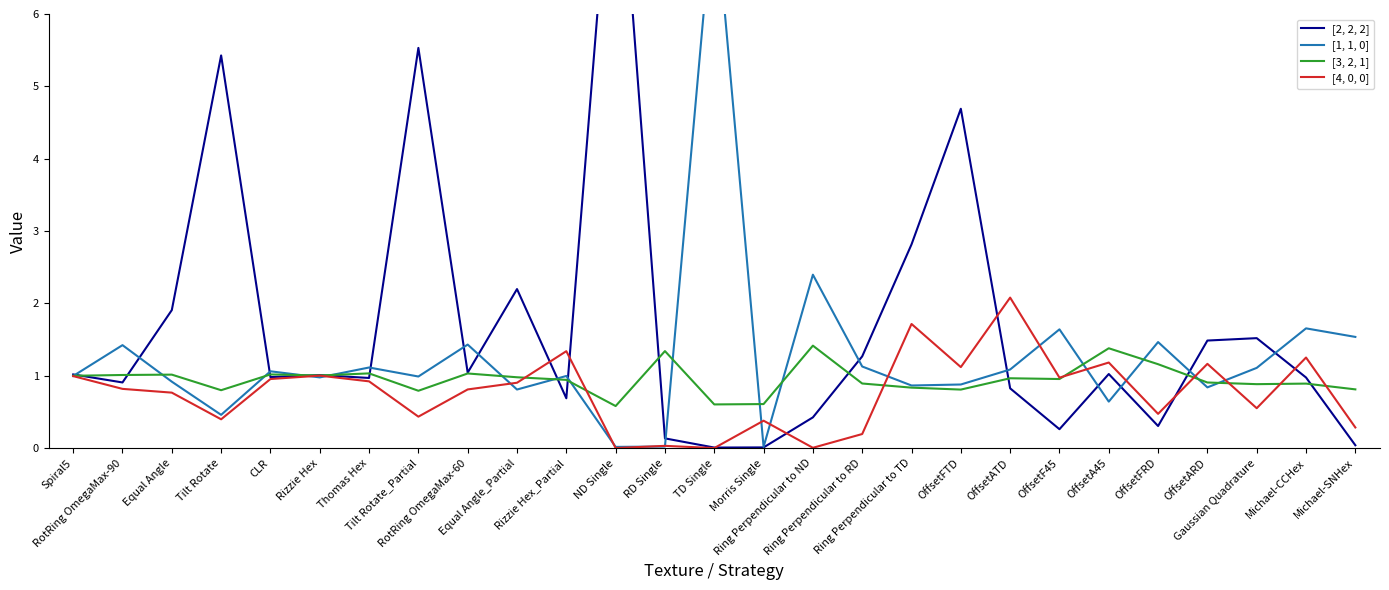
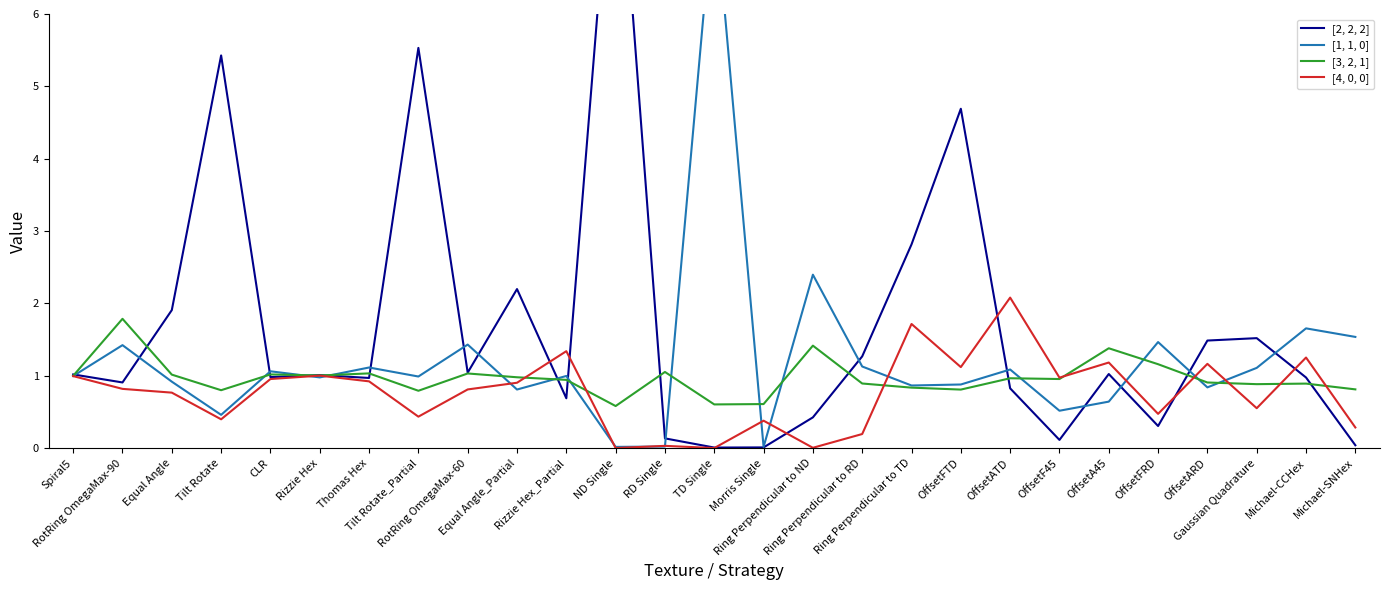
  {
    "[2, 2, 2]": {
      "RotRing OmegaMax-90": 0.9,
      "Equal Angle": 1.9,
      "Tilt Rotate": 5.4,
      "Thomas Hex": 1.0,
      "Tilt Rotate_Partial": 5.5,
      "Equal Angle_Partial": 2.2,
      "Rizzie Hex_Partial": 0.7,
      "RD Single": 0.1,
      "Ring Perpendicular to ND": 0.4,
      "Ring Perpendicular to RD": 1.3,
      "Ring Perpendicular to TD": 2.8,
      "OffsetFTD": 4.7,
      "OffsetATD": 0.8,
-     "OffsetF45": 0.3,
+     "OffsetF45": 0.1,
      "OffsetA45": 1.0,
      "OffsetFRD": 0.3,
      "OffsetARD": 1.5,
      "Gaussian Quadrature": 1.5,
      "Michael-CCHex": 1.0,
      "Michael-SNHex": 0.0
    },
    "[1, 1, 0]": {
      "RotRing OmegaMax-90": 1.4,
      "Equal Angle": 0.9,
      "Tilt Rotate": 0.5,
      "CLR": 1.1,
      "Thomas Hex": 1.1,
      "Tilt Rotate_Partial": 1.0,
      "RotRing OmegaMax-60": 1.4,
      "Equal Angle_Partial": 0.8,
      "Rizzie Hex_Partial": 1.0,
      "Ring Perpendicular to ND": 2.4,
      "Ring Perpendicular to RD": 1.1,
      "OffsetFTD": 0.9,
      "OffsetATD": 1.1,
-     "OffsetF45": 1.6,
+     "OffsetF45": 0.5,
      "OffsetA45": 0.6,
      "OffsetFRD": 1.5,
      "OffsetARD": 0.8,
      "Gaussian Quadrature": 1.1,
      "Michael-CCHex": 1.7,
      "Michael-SNHex": 1.5
    },
    "[3, 2, 1]": {
-     "RotRing OmegaMax-90": 1.0,
+     "RotRing OmegaMax-90": 1.8,
      "Equal Angle": 1.0,
      "Tilt Rotate": 0.8,
      "CLR": 1.0,
      "Thomas Hex": 1.0,
      "Tilt Rotate_Partial": 0.8,
      "Equal Angle_Partial": 1.0,
      "Rizzie Hex_Partial": 0.9,
      "ND Single": 0.6,
-     "RD Single": 1.3,
+     "RD Single": 1.1,
      "TD Single": 0.6,
      "Morris Single": 0.6,
      "Ring Perpendicular to ND": 1.4,
      "Ring Perpendicular to RD": 0.9,
      "OffsetFTD": 0.8,
      "OffsetATD": 1.0,
      "OffsetA45": 1.4,
      "OffsetFRD": 1.2,
      "OffsetARD": 0.9,
      "Gaussian Quadrature": 0.9,
      "Michael-CCHex": 0.9,
      "Michael-SNHex": 0.8
    },
    "[4, 0, 0]": {
      "RotRing OmegaMax-90": 0.8,
      "Equal Angle": 0.8,
      "Tilt Rotate": 0.4,
      "Thomas Hex": 0.9,
      "Tilt Rotate_Partial": 0.4,
      "RotRing OmegaMax-60": 0.8,
      "Equal Angle_Partial": 0.9,
      "Rizzie Hex_Partial": 1.3,
      "Morris Single": 0.4,
      "Ring Perpendicular to ND": 0.0,
      "Ring Perpendicular to RD": 0.2,
      "Ring Perpendicular to TD": 1.7,
      "OffsetFTD": 1.1,
      "OffsetATD": 2.1,
      "OffsetA45": 1.2,
      "OffsetFRD": 0.5,
      "OffsetARD": 1.2,
      "Gaussian Quadrature": 0.6,
      "Michael-CCHex": 1.3,
      "Michael-SNHex": 0.3
    }
  }
